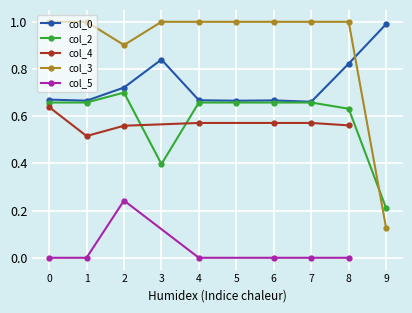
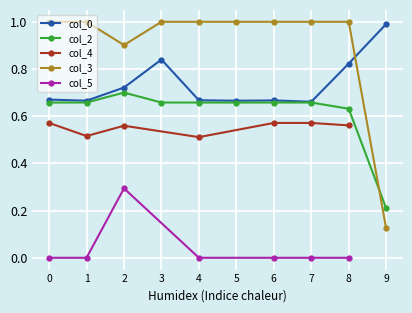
  {
    "col_0": {
      "0": 0.67,
      "2": 0.72,
      "3": 0.84,
      "8": 0.82,
      "9": 0.99
    },
    "col_2": {
      "0": 0.66,
      "2": 0.70,
-     "3": 0.40,
+     "3": 0.66,
      "8": 0.63,
      "9": 0.21
    },
    "col_4": {
-     "0": 0.64,
+     "0": 0.57,
      "1": 0.52,
      "2": 0.56,
-     "4": 0.57,
+     "4": 0.51,
      "6": 0.57,
      "7": 0.57,
      "8": 0.56
    },
    "col_3": {
      "2": 0.90,
      "3": 1.00,
      "4": 1.00,
      "5": 1.00,
      "6": 1.00,
      "7": 1.00,
      "8": 1.00,
      "9": 0.13
    },
    "col_5": {
      "0": 0.00,
      "1": 0.00,
-     "2": 0.24,
+     "2": 0.29,
      "4": 0.00,
      "6": 0.00,
      "7": 0.00,
      "8": 0.00
    }
  }
